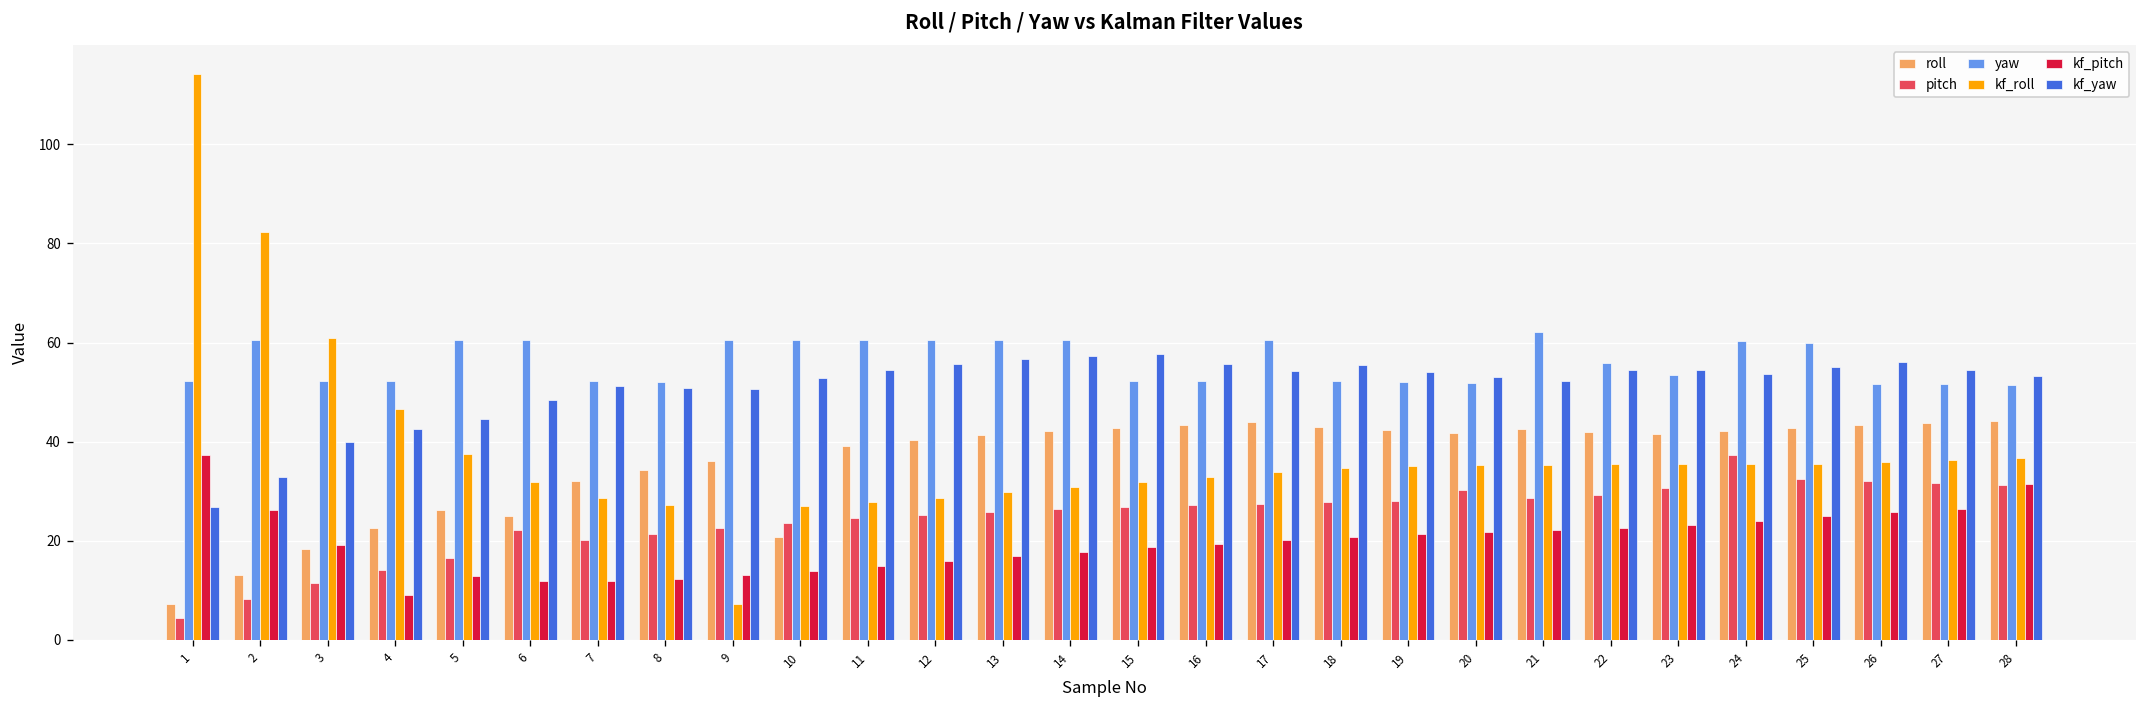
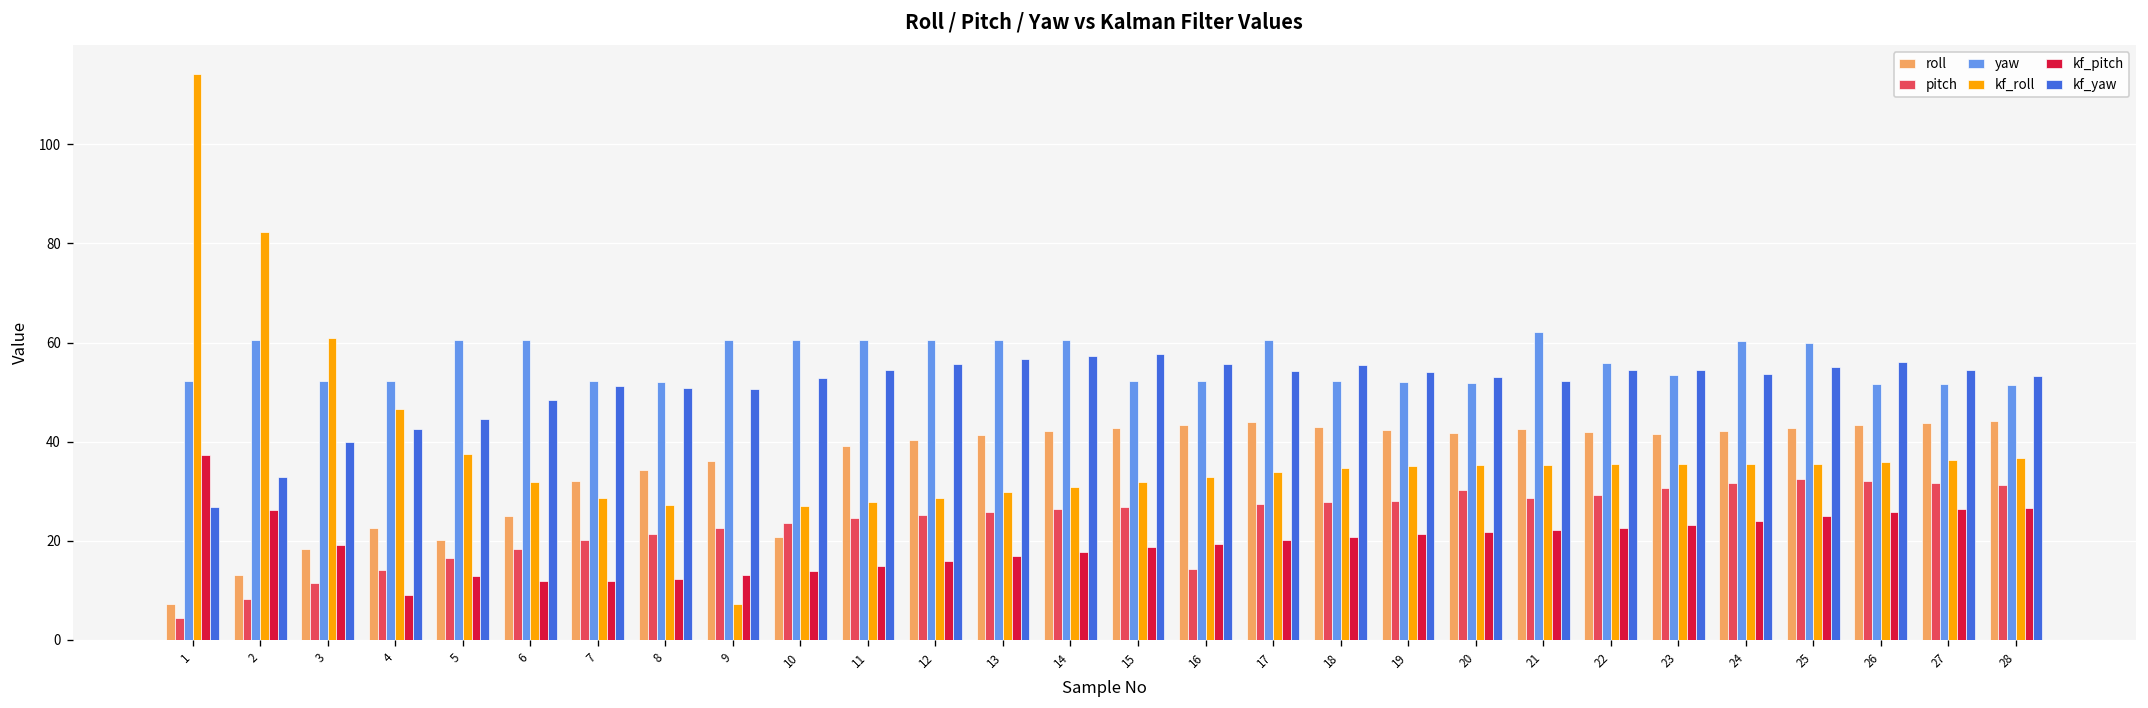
  {
    "roll": {
      "1": 7,
      "2": 13,
      "3": 18,
      "4": 23,
-     "5": 26,
+     "5": 20,
      "6": 25,
      "7": 32,
      "8": 34,
      "9": 36,
      "10": 21,
      "11": 39,
      "12": 40,
      "13": 41,
      "14": 42,
      "15": 43,
      "16": 43,
      "17": 44,
      "18": 43,
      "19": 42,
      "20": 42,
      "21": 42,
      "22": 42,
      "23": 41,
      "24": 42,
      "25": 43,
      "26": 43,
      "27": 44,
      "28": 44
    },
    "pitch": {
      "1": 4,
      "2": 8,
      "3": 11,
      "4": 14,
      "5": 16,
-     "6": 22,
+     "6": 18,
      "7": 20,
      "8": 21,
      "9": 23,
      "10": 24,
      "11": 24,
      "12": 25,
      "13": 26,
      "14": 26,
      "15": 27,
-     "16": 27,
+     "16": 14,
      "17": 27,
      "18": 28,
      "19": 28,
      "20": 30,
      "21": 29,
      "22": 29,
      "23": 31,
-     "24": 37,
+     "24": 32,
      "25": 33,
      "26": 32,
      "27": 32,
      "28": 31
    },
    "kf_roll": {
      "1": 114,
      "2": 82,
      "3": 61,
      "4": 47,
      "5": 37,
      "6": 32,
      "7": 29,
      "8": 27,
      "9": 7,
      "10": 27,
      "11": 28,
      "12": 29,
      "13": 30,
      "14": 31,
      "15": 32,
      "16": 33,
      "17": 34,
      "18": 35,
      "19": 35,
      "20": 35,
      "21": 35,
      "22": 35,
      "23": 35,
      "24": 35,
      "25": 36,
      "26": 36,
      "27": 36,
      "28": 37
    },
    "kf_pitch": {
      "1": 37,
      "2": 26,
      "3": 19,
      "4": 9,
      "5": 13,
      "6": 12,
      "7": 12,
      "8": 12,
      "9": 13,
      "10": 14,
      "11": 15,
      "12": 16,
      "13": 17,
      "14": 18,
      "15": 19,
      "16": 19,
      "17": 20,
      "18": 21,
      "19": 21,
      "20": 22,
      "21": 22,
      "22": 23,
      "23": 23,
      "24": 24,
      "25": 25,
      "26": 26,
      "27": 26,
-     "28": 31
+     "28": 27
    }
  }
